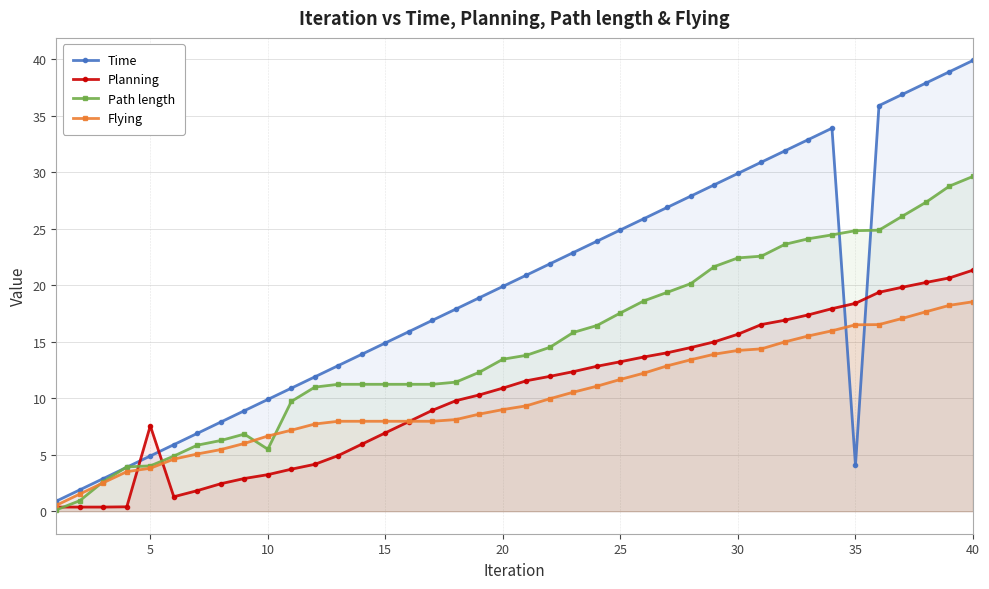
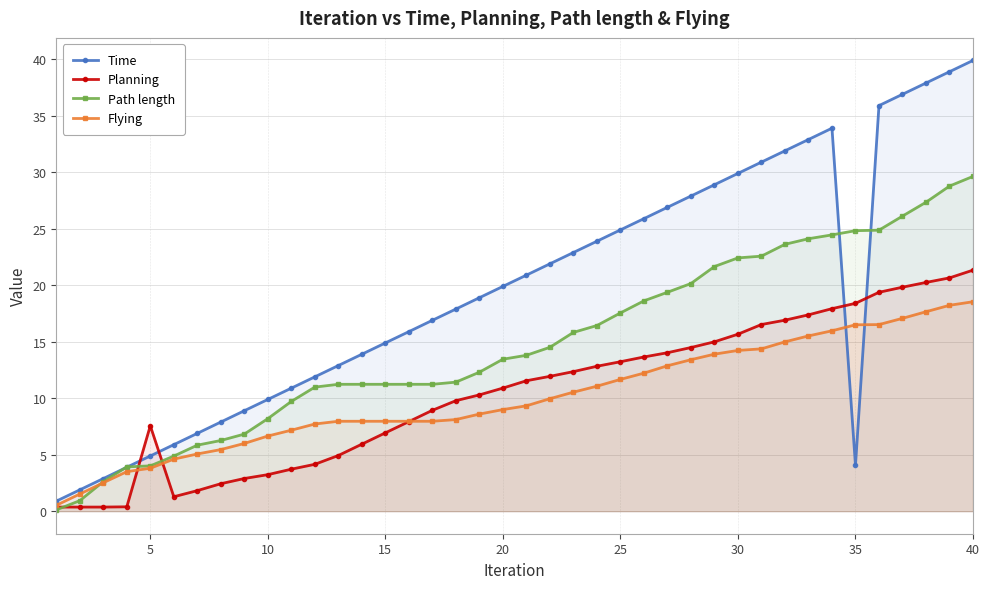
  {
    "Time": {
      "5": 4.9,
      "10": 9.9,
      "15": 14.9,
      "20": 19.9,
      "25": 24.9,
      "30": 29.9,
      "35": 4.1,
      "40": 39.9
    },
    "Planning": {
      "5": 7.6,
      "10": 3.2,
      "15": 6.9,
      "20": 10.9,
      "25": 13.2,
      "30": 15.7,
      "35": 18.4,
      "40": 21.3
    },
    "Path length": {
-     "10": 5.5,
+     "10": 8.2,
      "15": 11.2,
      "20": 13.4,
      "25": 17.5,
      "30": 22.4,
      "35": 24.8,
      "40": 29.6
    },
    "Flying": {
      "10": 6.7,
      "15": 8.0,
      "20": 9.0,
      "25": 11.7,
      "30": 14.2,
      "35": 16.5,
      "40": 18.5
    }
  }
